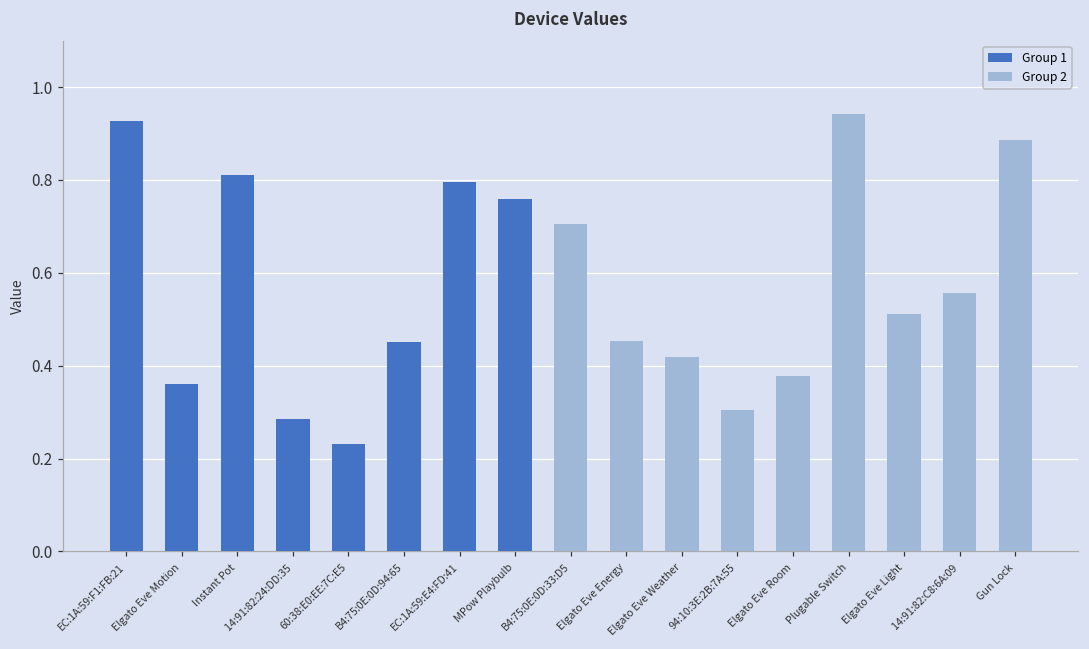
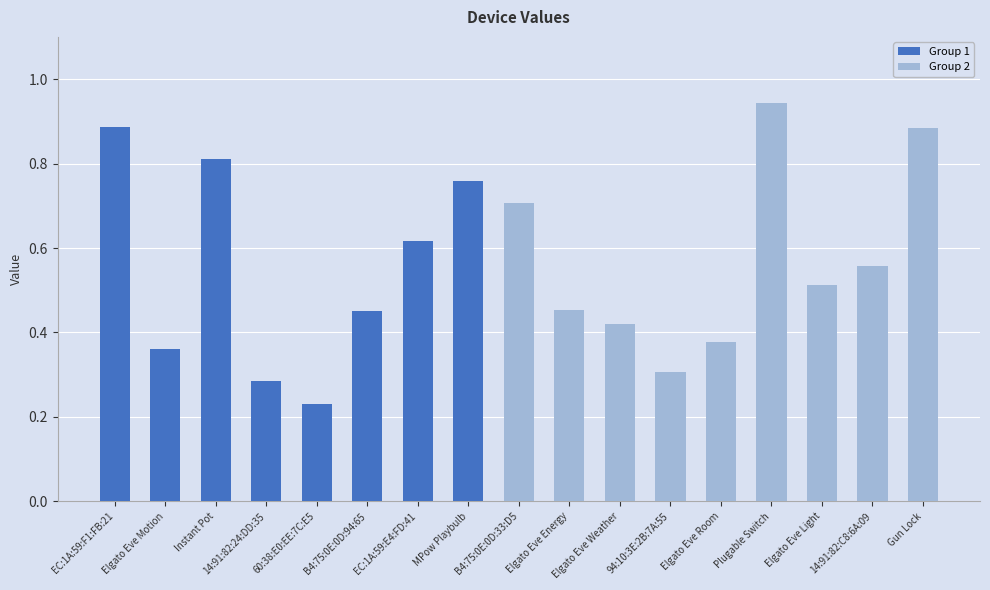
  {
    "Group 1": {
-     "EC:1A:59:F1:FB:21": 0.93,
+     "EC:1A:59:F1:FB:21": 0.89,
      "Elgato Eve Motion": 0.36,
      "Instant Pot": 0.81,
      "14:91:82:24:DD:35": 0.29,
      "60:38:E0:EE:7C:E5": 0.23,
      "B4:75:0E:0D:94:65": 0.45,
-     "EC:1A:59:E4:FD:41": 0.80,
+     "EC:1A:59:E4:FD:41": 0.62,
      "MPow Playbulb": 0.76
    },
    "Group 2": {
      "B4:75:0E:0D:33:D5": 0.71,
      "Elgato Eve Energy": 0.45,
      "Elgato Eve Weather": 0.42,
      "94:10:3E:2B:7A:55": 0.31,
      "Elgato Eve Room": 0.38,
      "Plugable Switch": 0.94,
      "Elgato Eve Light": 0.51,
      "14:91:82:C8:6A:09": 0.56,
      "Gun Lock": 0.89
    }
  }
